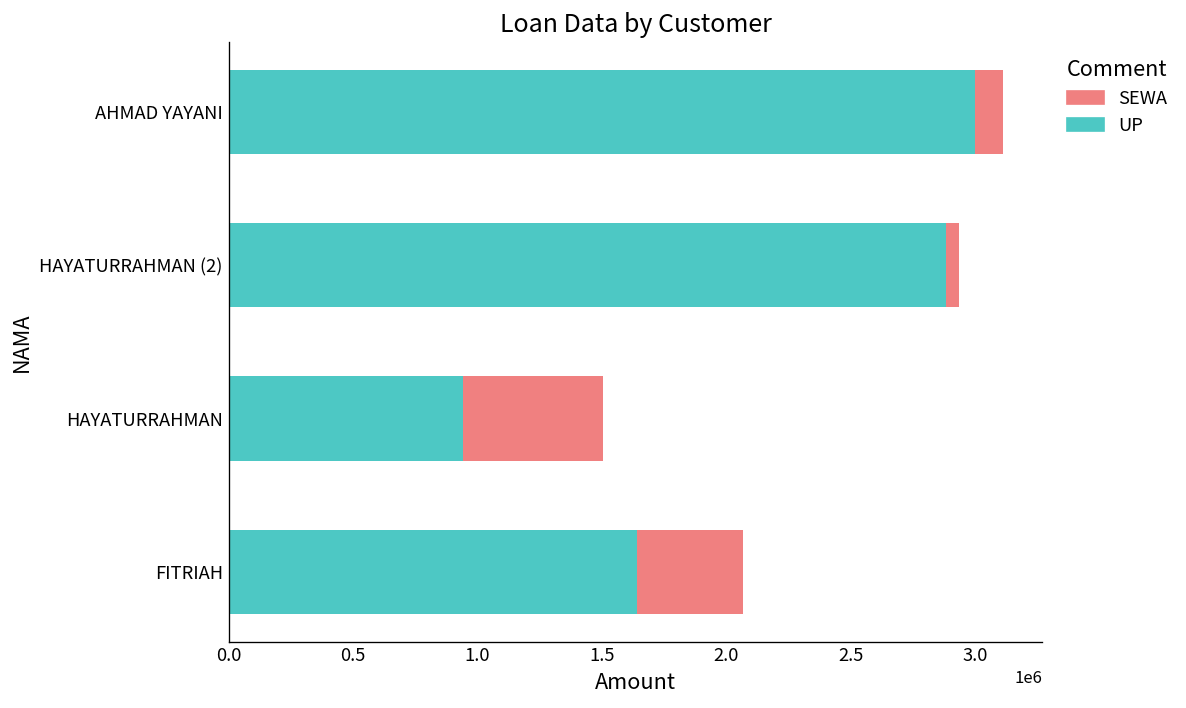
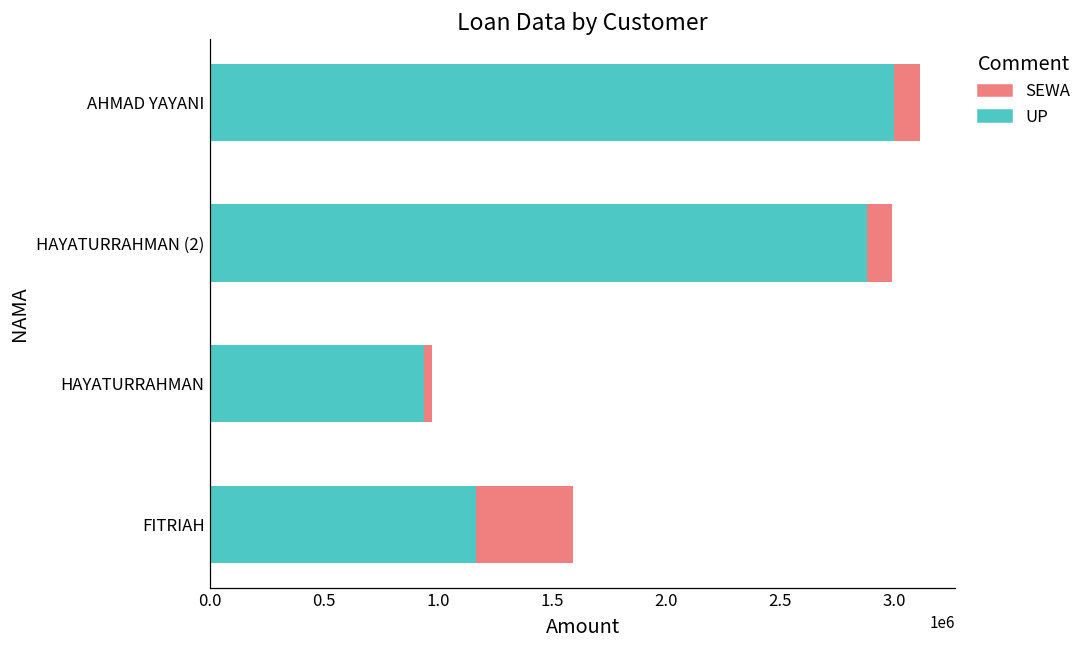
  {
    "UP": {
      "AHMAD YAYANI": 3000000,
      "HAYATURRAHMAN (2)": 2880000,
      "HAYATURRAHMAN": 940000,
-     "FITRIAH": 1640000
+     "FITRIAH": 1170000
    },
    "SEWA": {
      "AHMAD YAYANI": 110000,
-     "HAYATURRAHMAN (2)": 50000,
-     "HAYATURRAHMAN": 560000,
+     "HAYATURRAHMAN (2)": 110000,
+     "HAYATURRAHMAN": 40000,
      "FITRIAH": 430000
    }
  }
